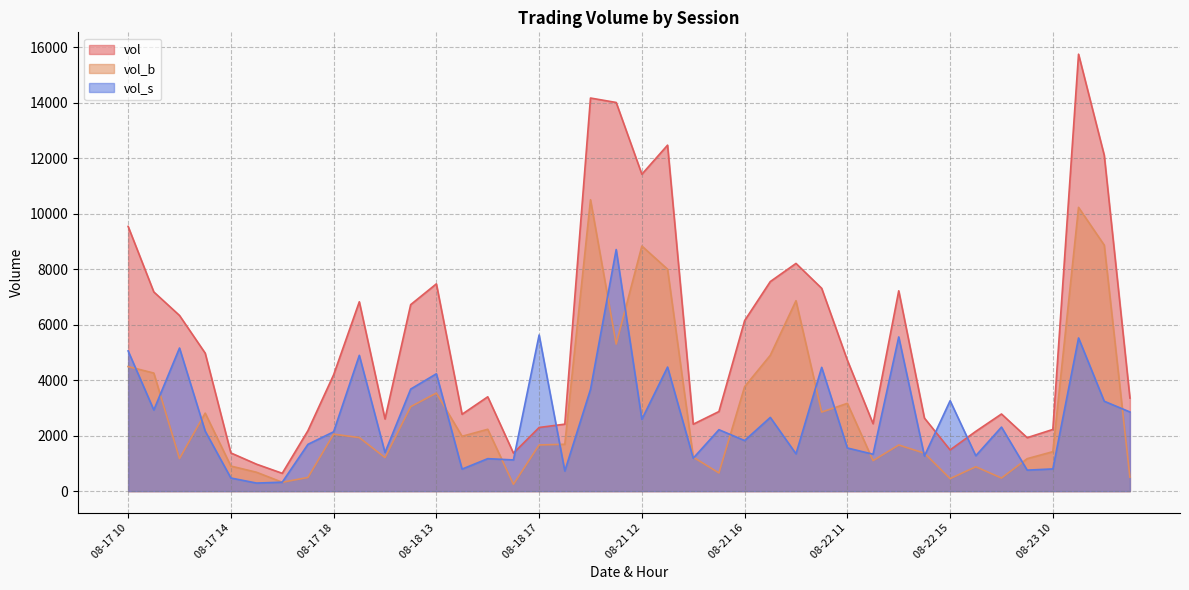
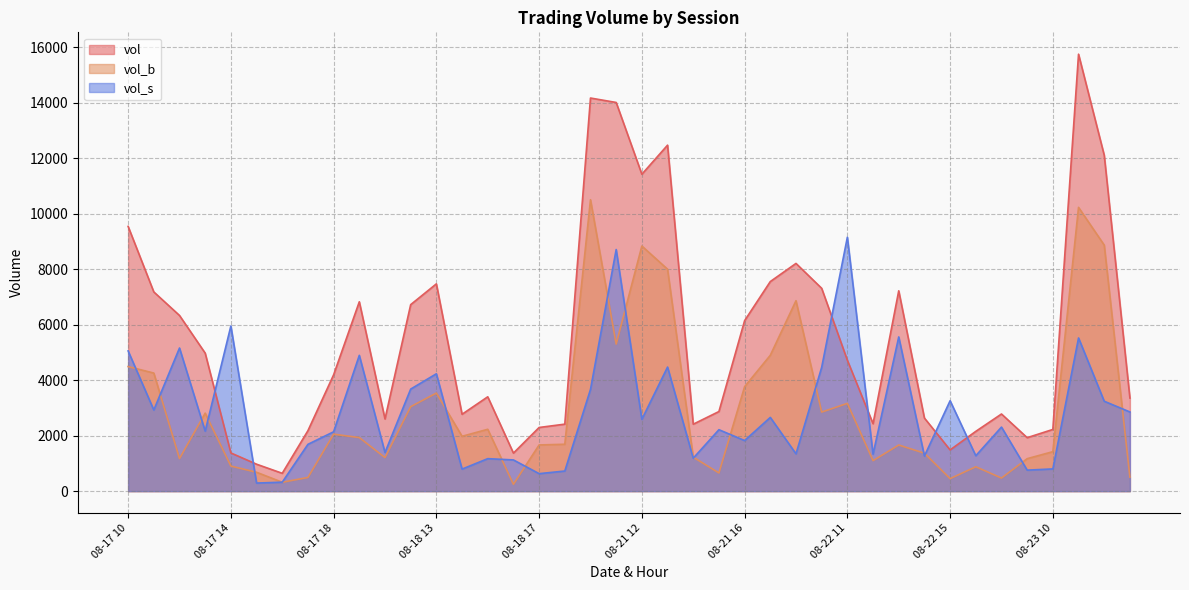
  {
    "vol_s": {
      "08-17 10": 5100,
-     "08-17 14": 500,
+     "08-17 14": 6000,
      "08-18 13": 4200,
-     "08-18 17": 5600,
+     "08-18 17": 600,
      "08-21 12": 2600,
      "08-21 16": 1800,
-     "08-22 11": 1600,
+     "08-22 11": 9200,
      "08-22 15": 3300,
      "08-23 10": 800
    }
  }
